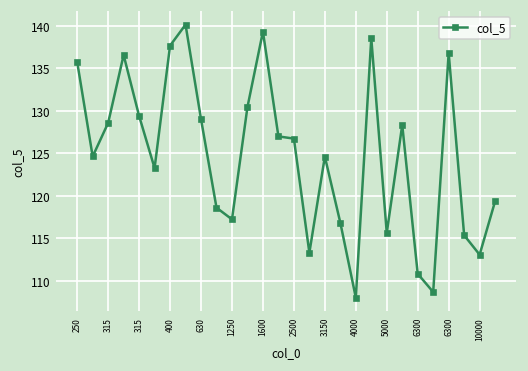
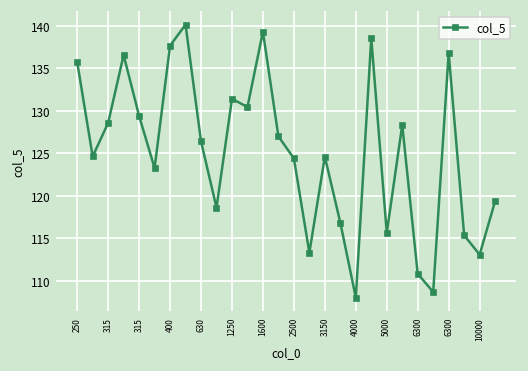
  {
    "250": 136,
    "400": 138,
-   "630": 129,
-   "1250": 117,
+   "630": 126,
+   "1250": 131,
    "1600": 139,
-   "2500": 127,
+   "2500": 124,
    "3150": 125,
    "4000": 108,
    "5000": 116,
    "10000": 113
  }
